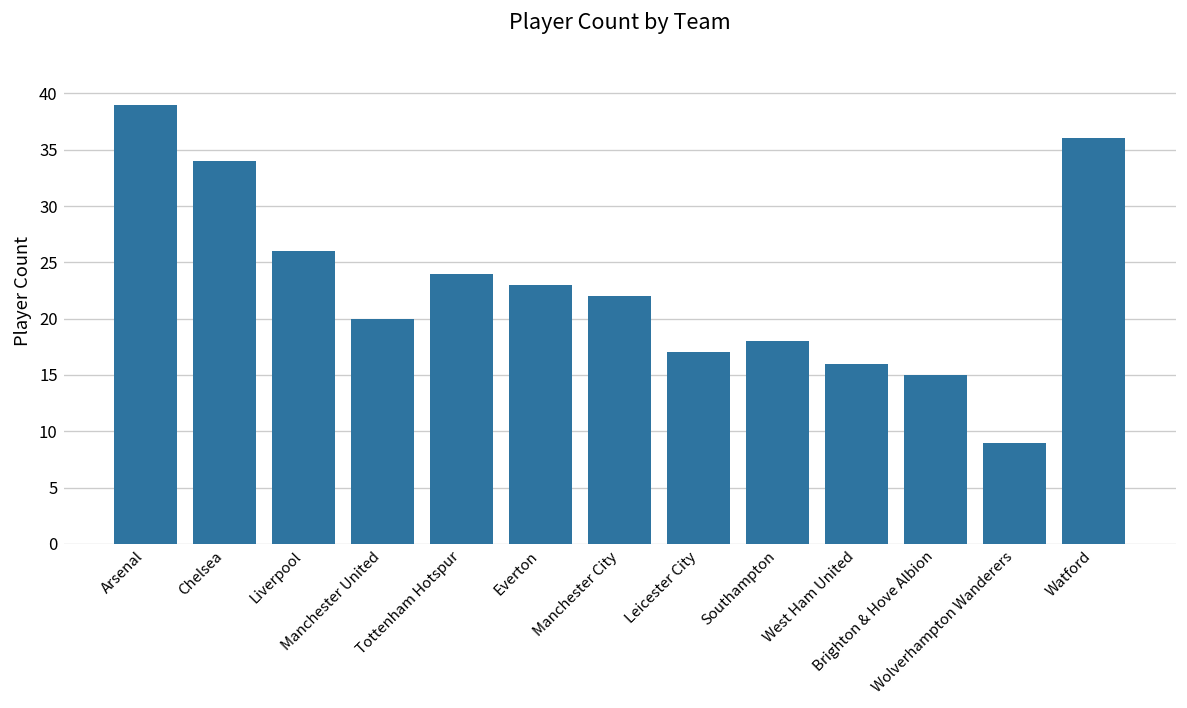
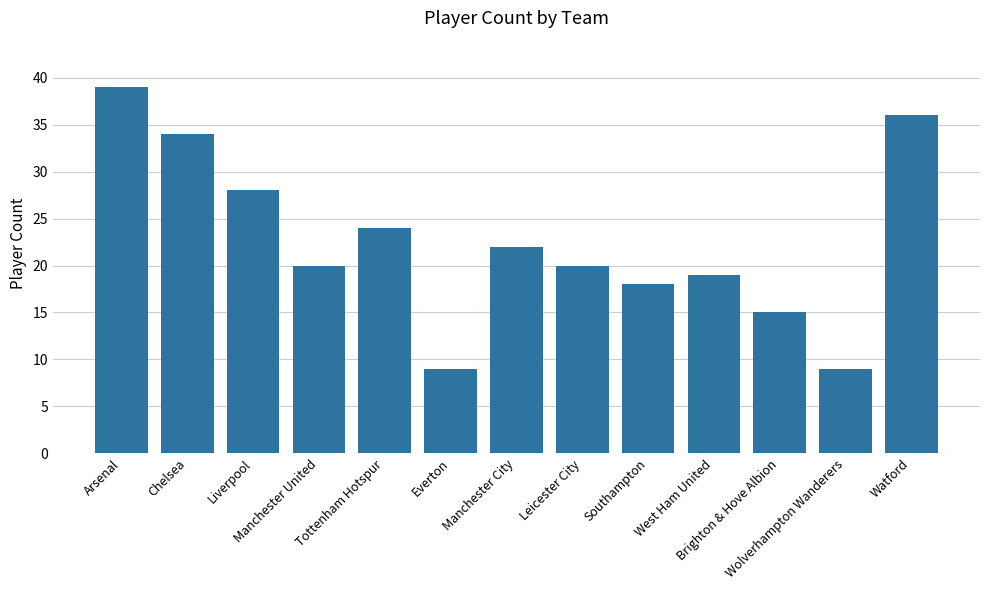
  {
    "Arsenal": 39,
    "Chelsea": 34,
-   "Liverpool": 26,
+   "Liverpool": 28,
    "Manchester United": 20,
    "Tottenham Hotspur": 24,
-   "Everton": 23,
+   "Everton": 9,
    "Manchester City": 22,
-   "Leicester City": 17,
+   "Leicester City": 20,
    "Southampton": 18,
-   "West Ham United": 16,
+   "West Ham United": 19,
    "Brighton & Hove Albion": 15,
    "Wolverhampton Wanderers": 9,
    "Watford": 36
  }
